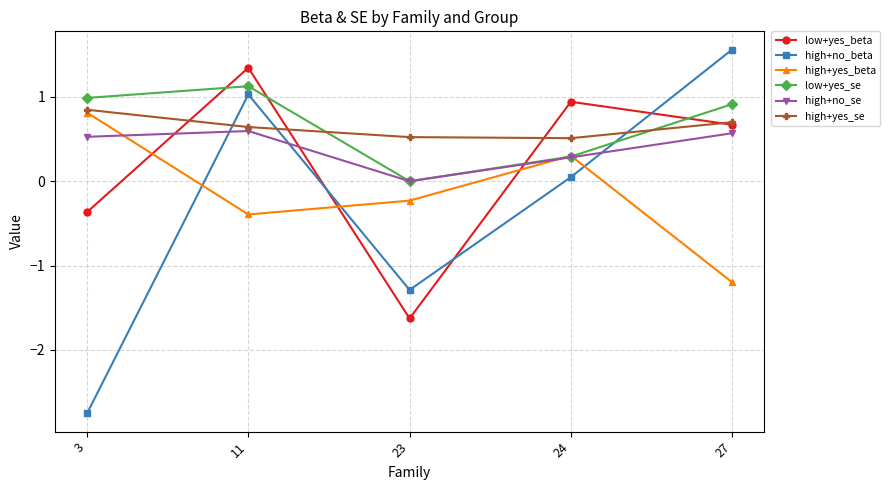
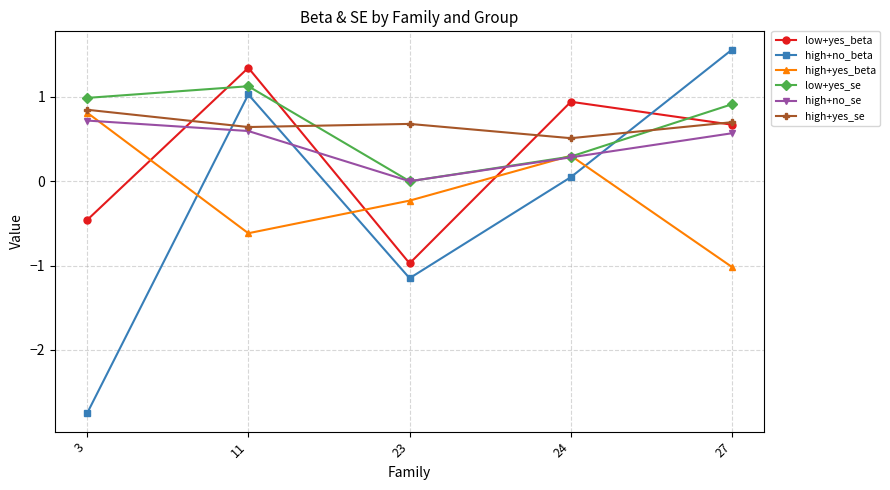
  {
    "low+yes_beta": {
-     "3": -0.4,
+     "3": -0.5,
      "11": 1.3,
-     "23": -1.6,
+     "23": -1.0,
      "24": 0.9
    },
    "high+no_beta": {
      "3": -2.8,
      "11": 1.0,
-     "23": -1.3,
+     "23": -1.1,
      "24": 0.0,
      "27": 1.6
    },
    "high+yes_beta": {
      "3": 0.8,
-     "11": -0.4,
+     "11": -0.6,
      "23": -0.2,
-     "27": -1.2
+     "27": -1.0
    },
    "low+yes_se": {
      "3": 1.0,
      "11": 1.1,
      "27": 0.9
    },
    "high+no_se": {
-     "3": 0.5,
+     "3": 0.7,
      "11": 0.6,
      "27": 0.6
    },
    "high+yes_se": {
      "3": 0.8,
      "11": 0.6,
-     "23": 0.5,
+     "23": 0.7,
      "24": 0.5
    }
  }
